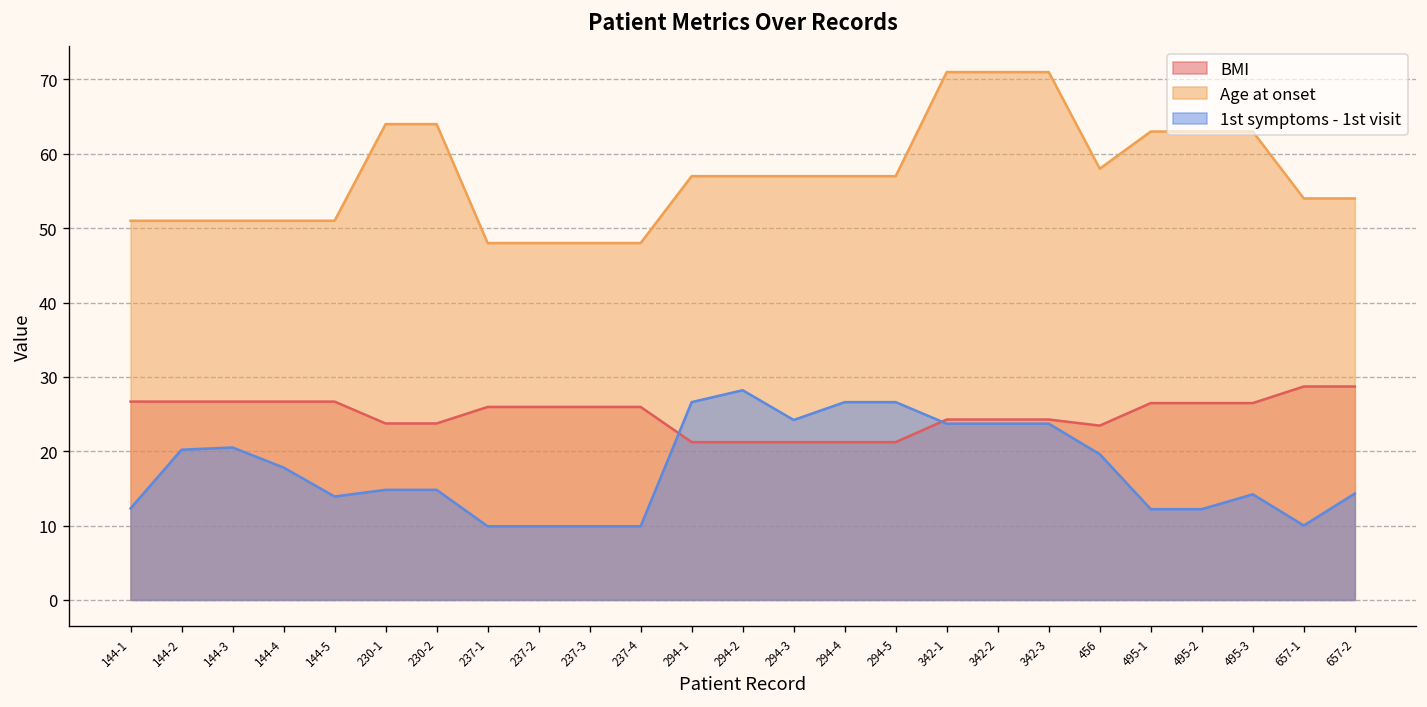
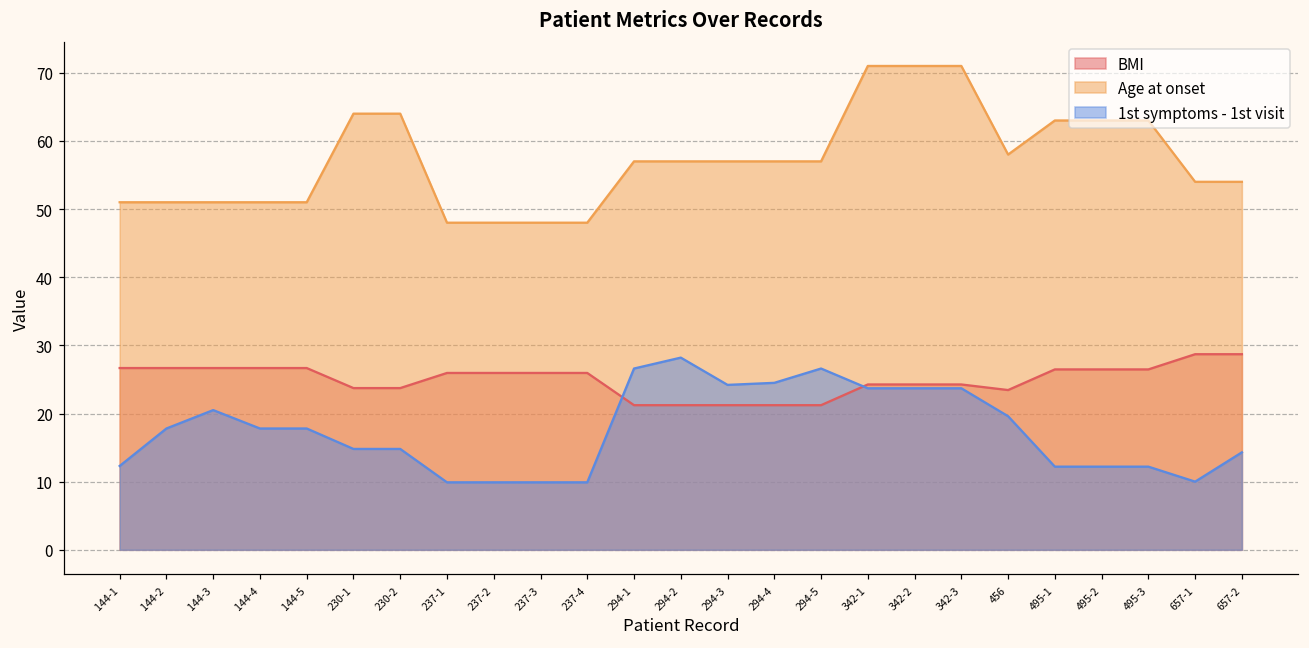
  {
    "1st symptoms - 1st visit": {
      "144-1": 12,
-     "144-2": 20,
+     "144-2": 18,
      "144-3": 21,
      "144-4": 18,
-     "144-5": 14,
+     "144-5": 18,
      "230-1": 15,
      "230-2": 15,
      "237-1": 10,
      "237-2": 10,
      "237-3": 10,
      "237-4": 10,
      "294-1": 27,
      "294-2": 28,
      "294-3": 24,
-     "294-4": 27,
+     "294-4": 25,
      "294-5": 27,
      "342-1": 24,
      "342-2": 24,
      "342-3": 24,
      "456": 20,
      "495-1": 12,
      "495-2": 12,
-     "495-3": 14,
+     "495-3": 12,
      "657-1": 10,
      "657-2": 14
    }
  }
